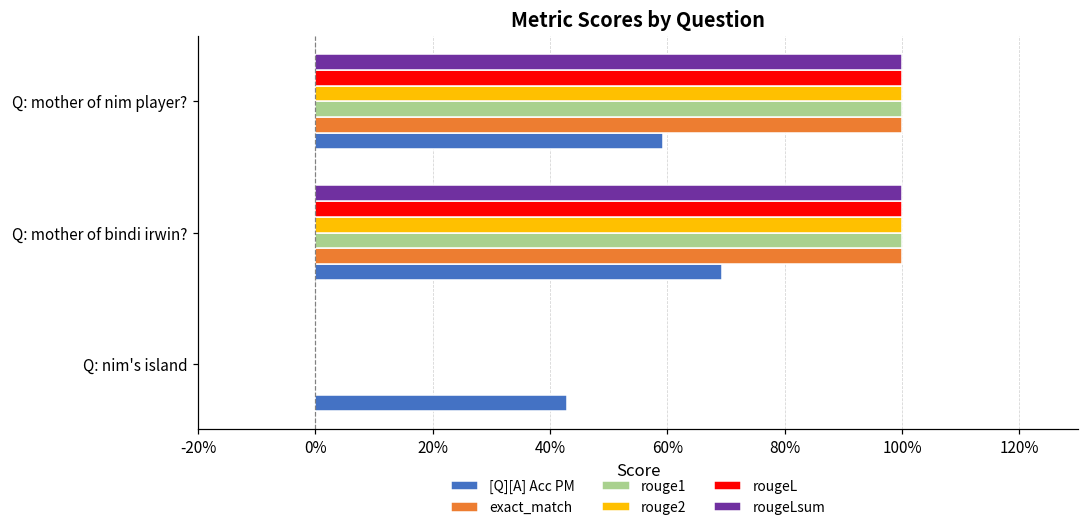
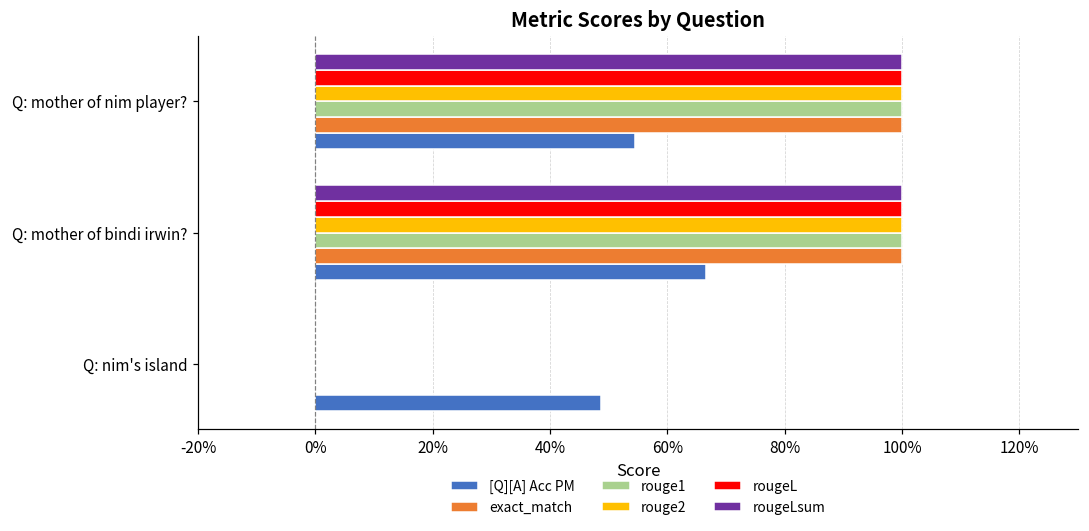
  {
    "[Q][A] Acc PM": {
-     "Q: mother of nim player?": "59%",
-     "Q: mother of bindi irwin?": "69%",
-     "Q: nim's island": "43%"
+     "Q: mother of nim player?": "55%",
+     "Q: mother of bindi irwin?": "67%",
+     "Q: nim's island": "49%"
    },
    "exact_match": {
      "Q: mother of nim player?": "100%",
      "Q: mother of bindi irwin?": "100%",
      "Q: nim's island": "0%"
    },
    "rouge1": {
      "Q: mother of nim player?": "100%",
      "Q: mother of bindi irwin?": "100%",
      "Q: nim's island": "0%"
    },
    "rouge2": {
      "Q: mother of nim player?": "100%",
      "Q: mother of bindi irwin?": "100%",
      "Q: nim's island": "0%"
    },
    "rougeL": {
      "Q: mother of nim player?": "100%",
      "Q: mother of bindi irwin?": "100%",
      "Q: nim's island": "0%"
    },
    "rougeLsum": {
      "Q: mother of nim player?": "100%",
      "Q: mother of bindi irwin?": "100%",
      "Q: nim's island": "0%"
    }
  }
